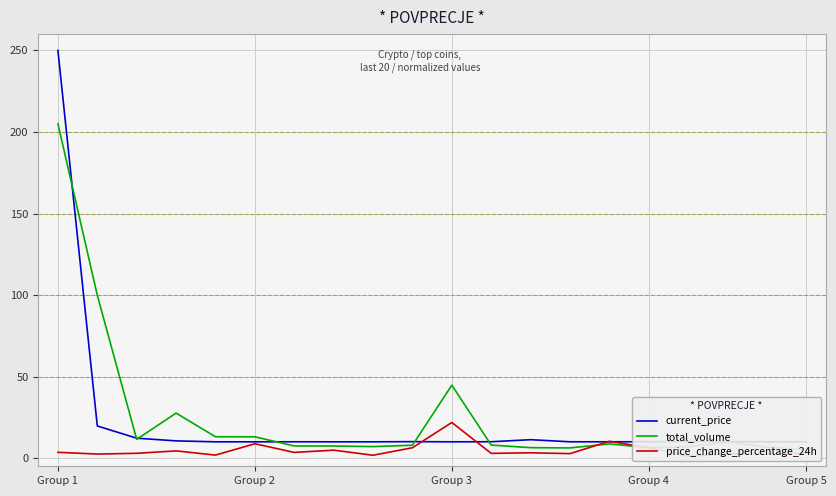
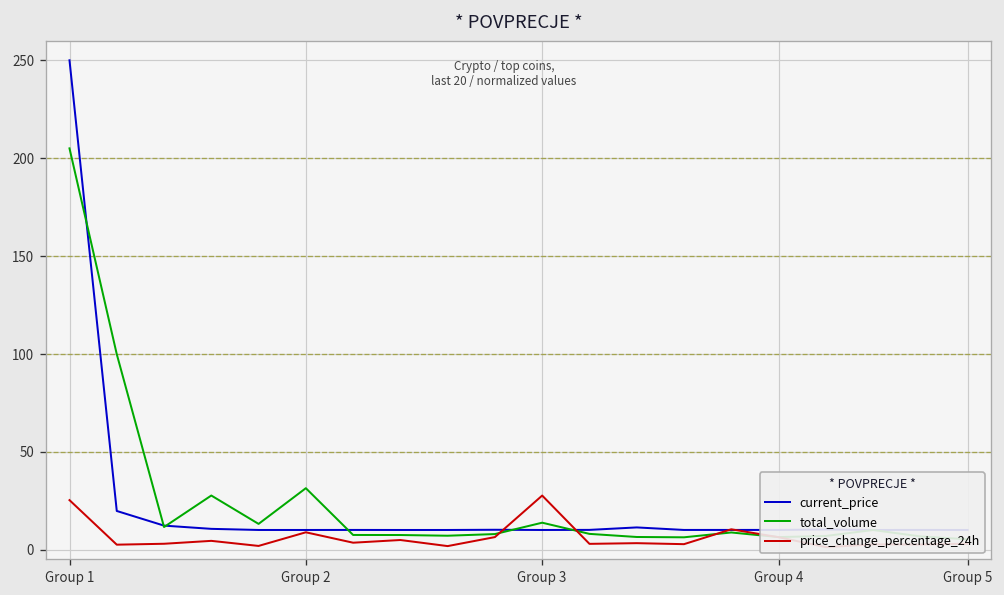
  {
    "current_price": {
      "Group 1": 250,
      "Group 3": 10
    },
    "total_volume": {
      "Group 1": 205,
-     "Group 2": 13,
-     "Group 3": 45
+     "Group 2": 31,
+     "Group 3": 14
    },
    "price_change_percentage_24h": {
-     "Group 1": 4,
-     "Group 3": 22
+     "Group 1": 25,
+     "Group 3": 28
    }
  }
